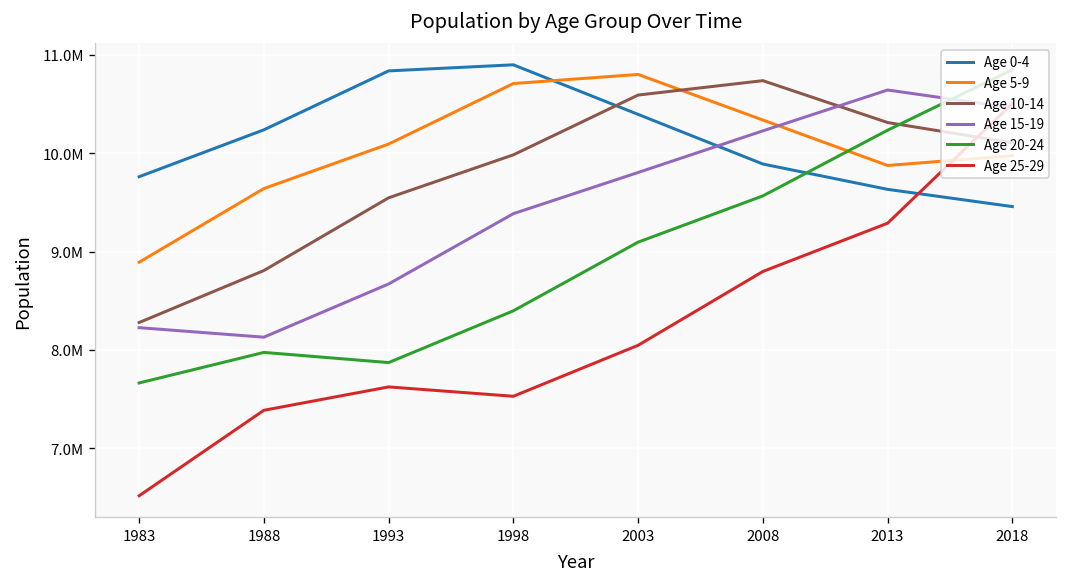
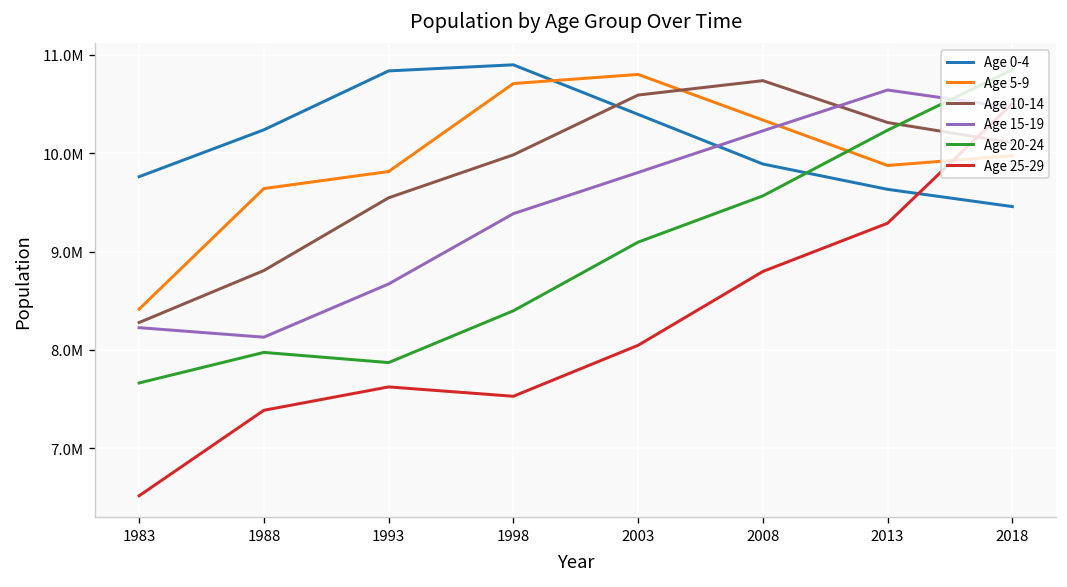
  {
    "Age 0-4": {
      "1983": 9800000,
      "1988": 10200000,
      "1993": 10800000,
      "1998": 10900000,
      "2003": 10400000,
      "2008": 9900000,
      "2013": 9600000,
      "2018": 9500000
    },
    "Age 5-9": {
-     "1983": 8900000,
+     "1983": 8400000,
      "1988": 9600000,
-     "1993": 10100000,
+     "1993": 9800000,
      "1998": 10700000,
      "2003": 10800000,
      "2008": 10300000,
      "2013": 9900000
    },
    "Age 10-14": {
      "1983": 8300000,
      "1988": 8800000,
      "1993": 9500000,
      "1998": 10000000,
      "2003": 10600000,
      "2008": 10700000,
      "2013": 10300000
    },
    "Age 15-19": {
      "1983": 8200000,
      "1988": 8100000,
      "1993": 8700000,
      "1998": 9400000,
      "2003": 9800000,
      "2008": 10200000,
      "2013": 10600000
    },
    "Age 20-24": {
      "1983": 7700000,
      "1988": 8000000,
      "1993": 7900000,
      "1998": 8400000,
      "2003": 9100000,
      "2008": 9600000,
      "2013": 10200000
    },
    "Age 25-29": {
      "1983": 6500000,
      "1988": 7400000,
      "1993": 7600000,
      "1998": 7500000,
      "2003": 8000000,
      "2008": 8800000,
      "2013": 9300000
    }
  }
